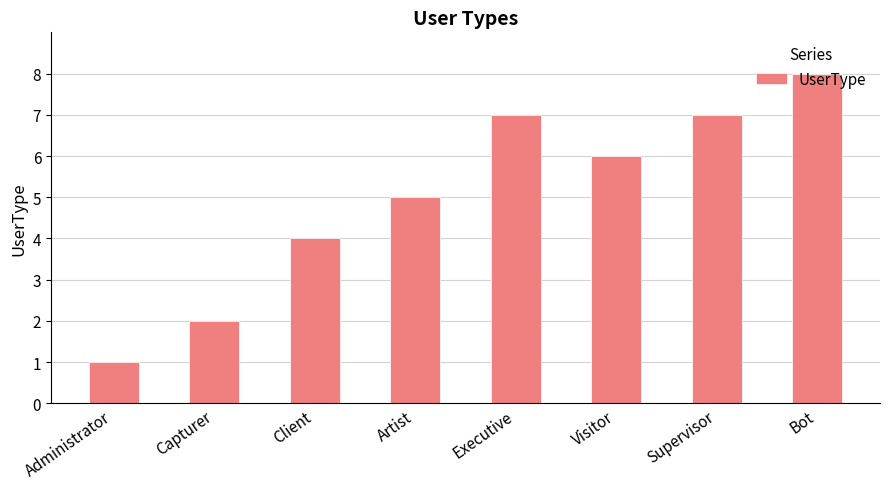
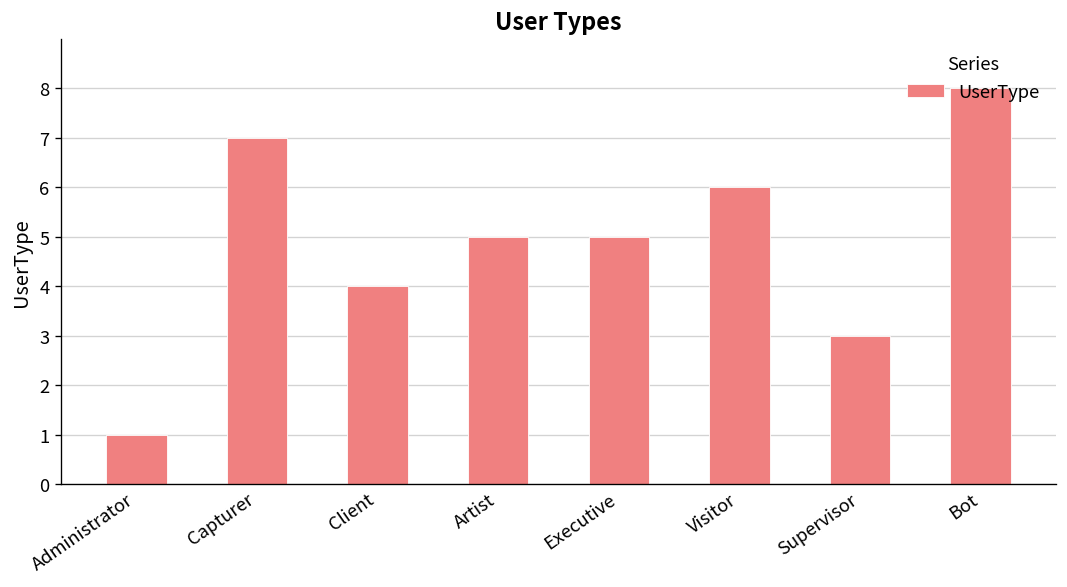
  {
    "Administrator": 1,
-   "Capturer": 2,
+   "Capturer": 7,
    "Client": 4,
    "Artist": 5,
-   "Executive": 7,
+   "Executive": 5,
    "Visitor": 6,
-   "Supervisor": 7,
+   "Supervisor": 3,
    "Bot": 8
  }
